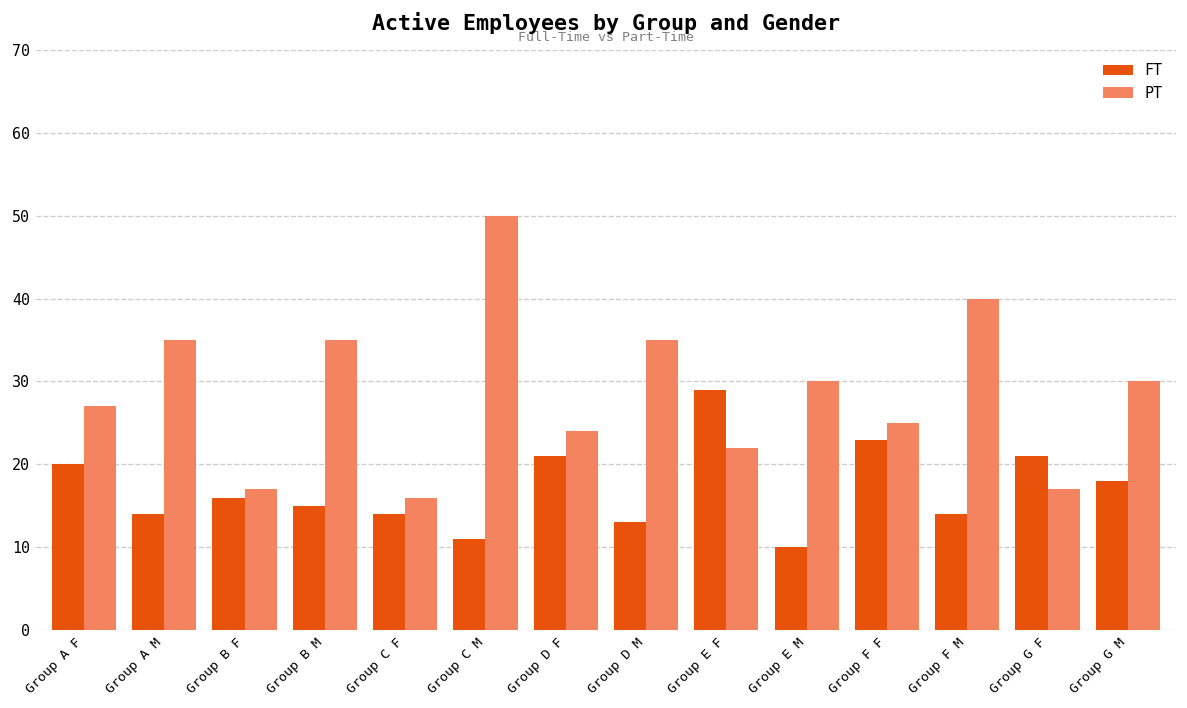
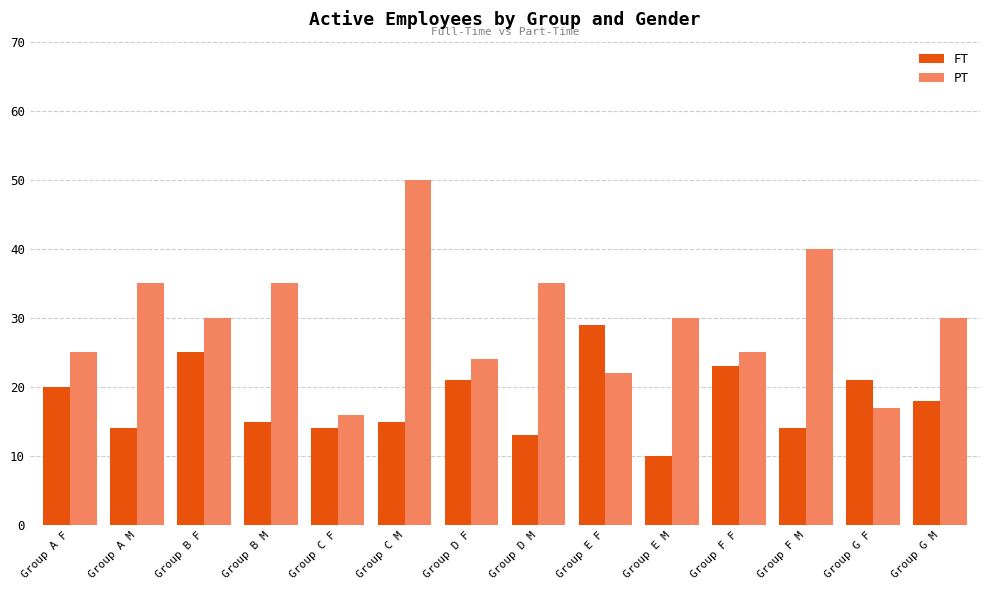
  {
    "FT": {
      "Group A F": 20,
      "Group A M": 14,
-     "Group B F": 16,
+     "Group B F": 25,
      "Group B M": 15,
      "Group C F": 14,
-     "Group C M": 11,
+     "Group C M": 15,
      "Group D F": 21,
      "Group D M": 13,
      "Group E F": 29,
      "Group E M": 10,
      "Group F F": 23,
      "Group F M": 14,
      "Group G F": 21,
      "Group G M": 18
    },
    "PT": {
-     "Group A F": 27,
+     "Group A F": 25,
      "Group A M": 35,
-     "Group B F": 17,
+     "Group B F": 30,
      "Group B M": 35,
      "Group C F": 16,
      "Group C M": 50,
      "Group D F": 24,
      "Group D M": 35,
      "Group E F": 22,
      "Group E M": 30,
      "Group F F": 25,
      "Group F M": 40,
      "Group G F": 17,
      "Group G M": 30
    }
  }
